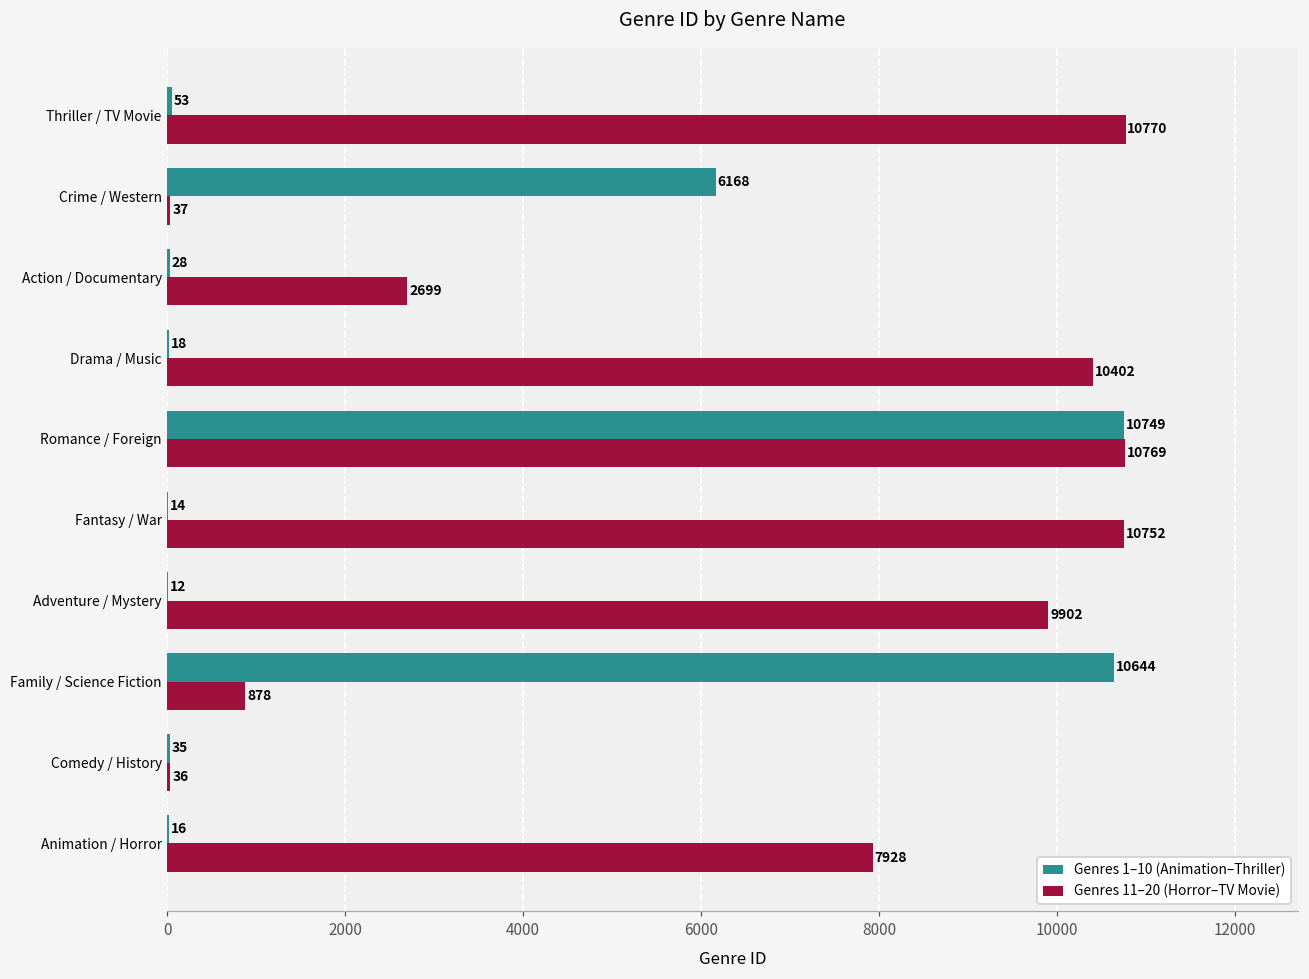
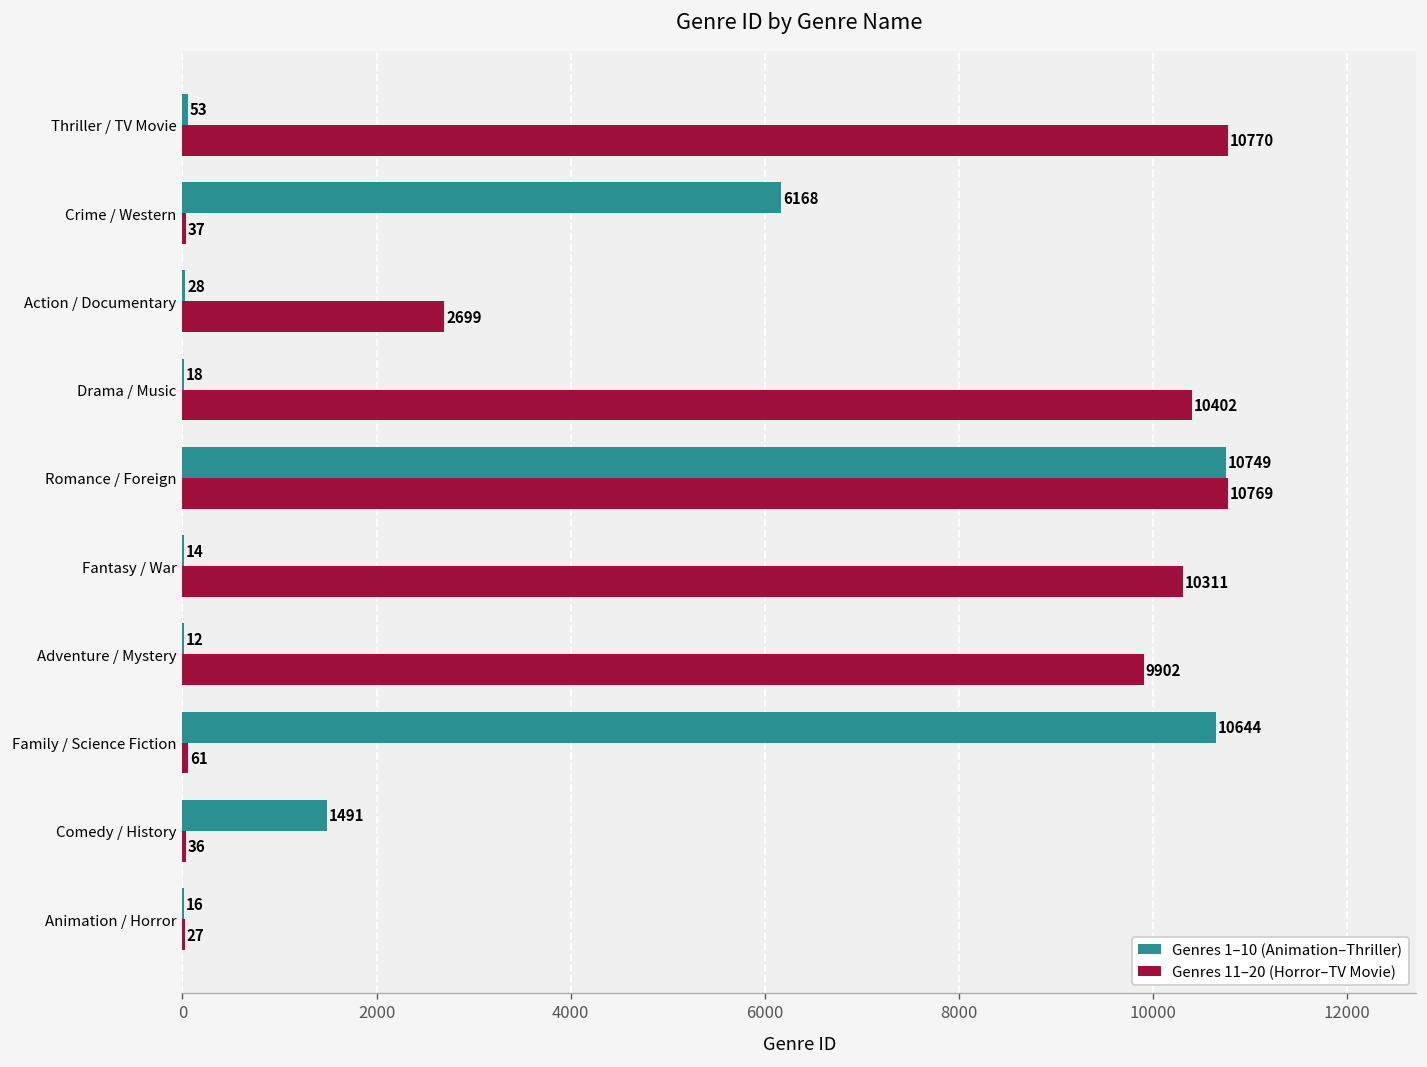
  {
    "Genres 1–10 (Animation–Thriller)": {
      "Thriller / TV Movie": 53,
      "Crime / Western": 6168,
      "Action / Documentary": 28,
      "Drama / Music": 18,
      "Romance / Foreign": 10749,
      "Fantasy / War": 14,
      "Adventure / Mystery": 12,
      "Family / Science Fiction": 10644,
-     "Comedy / History": 35,
+     "Comedy / History": 1491,
      "Animation / Horror": 16
    },
    "Genres 11–20 (Horror–TV Movie)": {
      "Thriller / TV Movie": 10770,
      "Crime / Western": 37,
      "Action / Documentary": 2699,
      "Drama / Music": 10402,
      "Romance / Foreign": 10769,
-     "Fantasy / War": 10752,
+     "Fantasy / War": 10311,
      "Adventure / Mystery": 9902,
-     "Family / Science Fiction": 878,
+     "Family / Science Fiction": 61,
      "Comedy / History": 36,
-     "Animation / Horror": 7928
+     "Animation / Horror": 27
    }
  }
